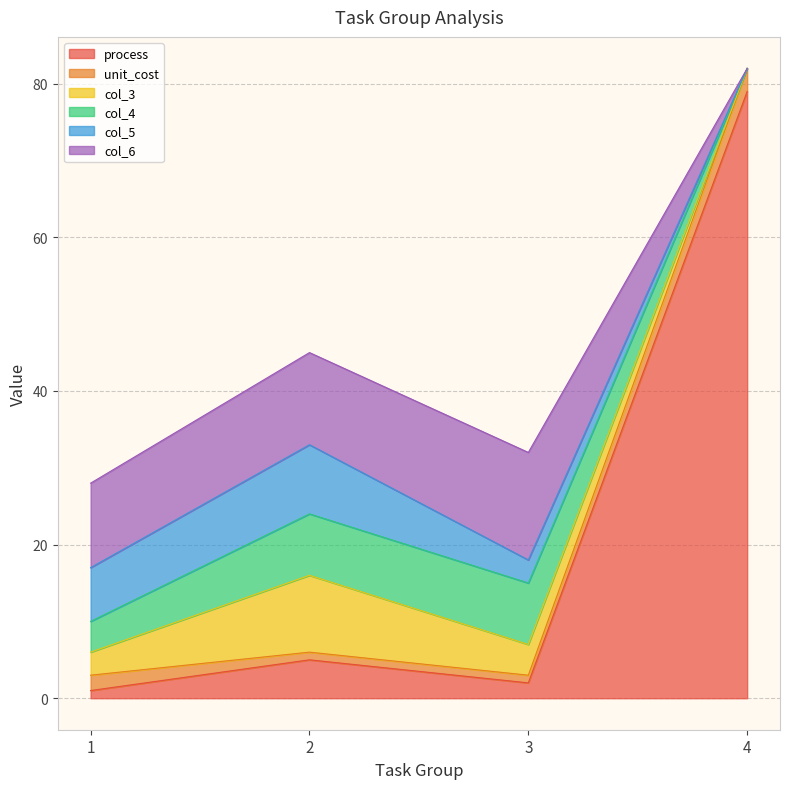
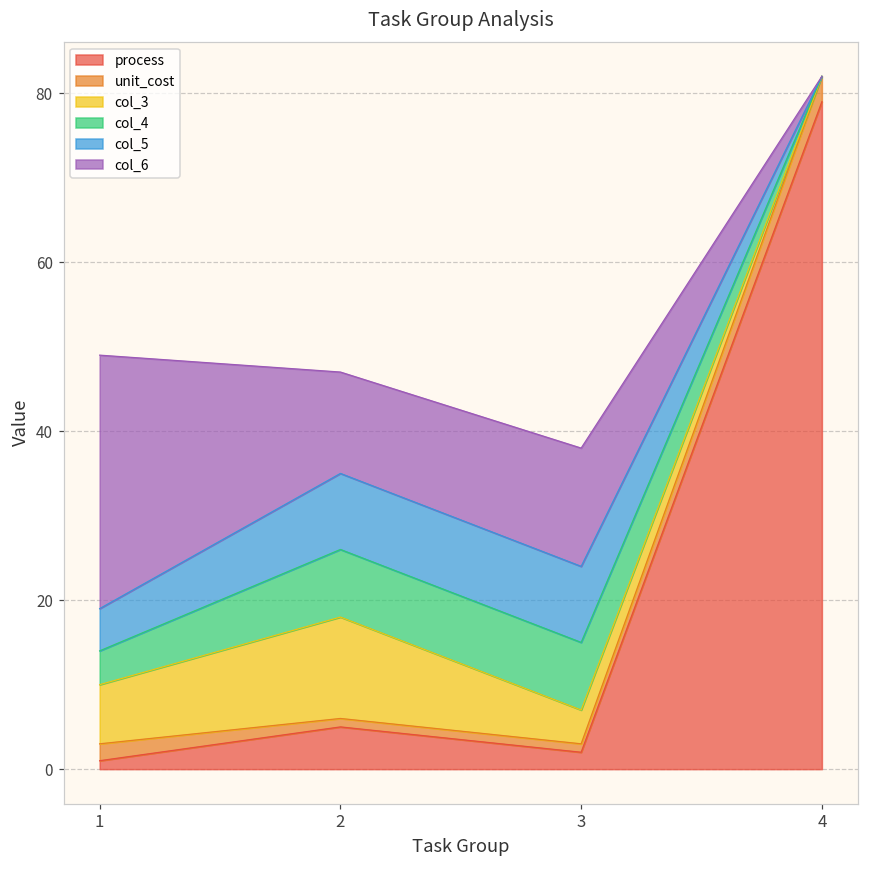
  {
    "col_3": {
-     "1": 3,
-     "2": 10,
+     "1": 7,
+     "2": 12,
      "3": 4
    },
    "col_4": {
      "1": 4,
      "2": 8,
      "3": 8
    },
    "col_5": {
-     "1": 7,
+     "1": 5,
      "2": 9,
-     "3": 3
+     "3": 9
    },
    "col_6": {
-     "1": 11,
+     "1": 30,
      "2": 12,
      "3": 14
    }
  }
